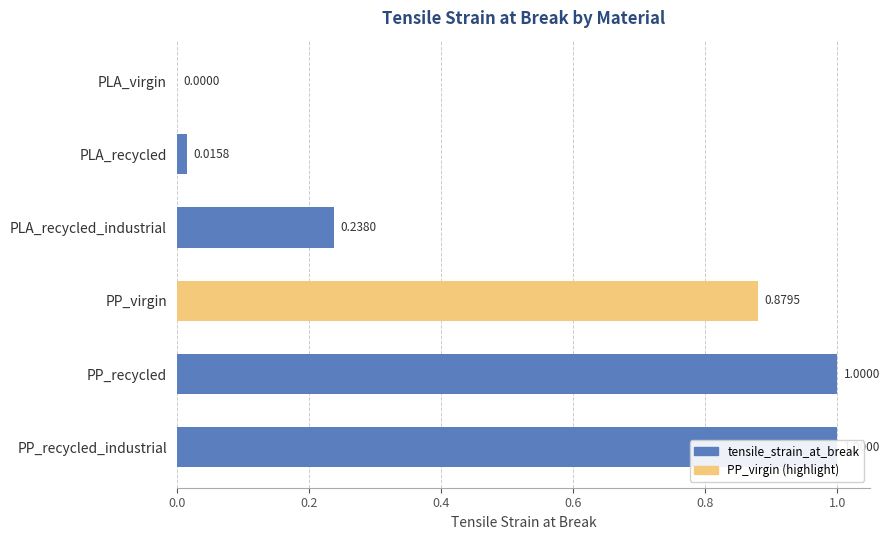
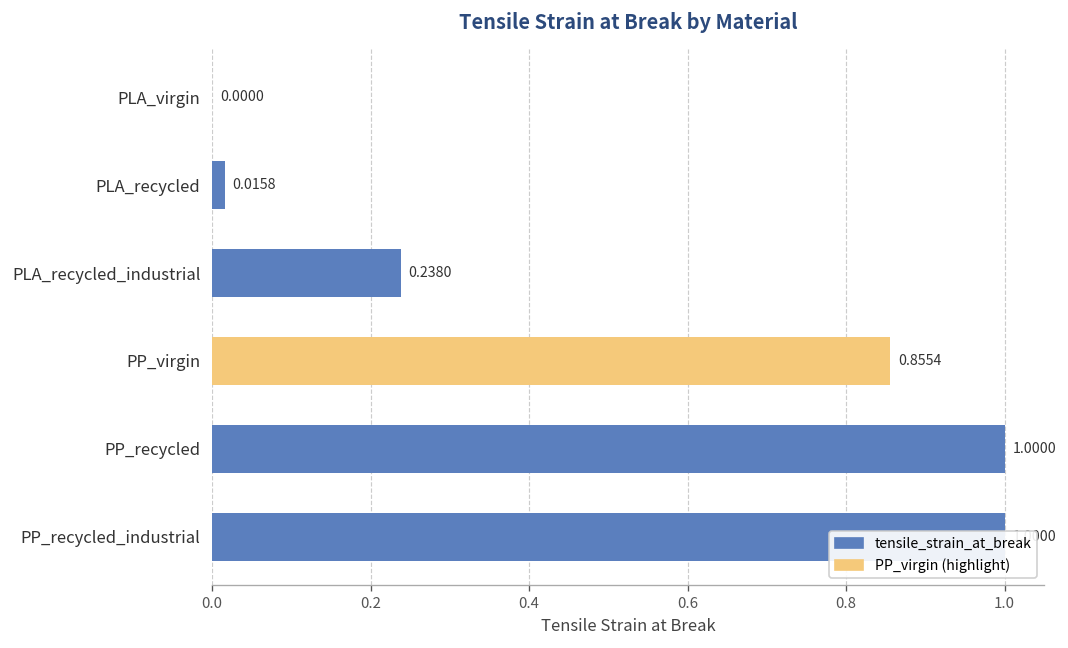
  {
    "PLA_virgin": 0.0000,
    "PLA_recycled": 0.0158,
    "PLA_recycled_industrial": 0.2380,
-   "PP_virgin": 0.8795,
+   "PP_virgin": 0.8554,
    "PP_recycled": 1.0000
  }
